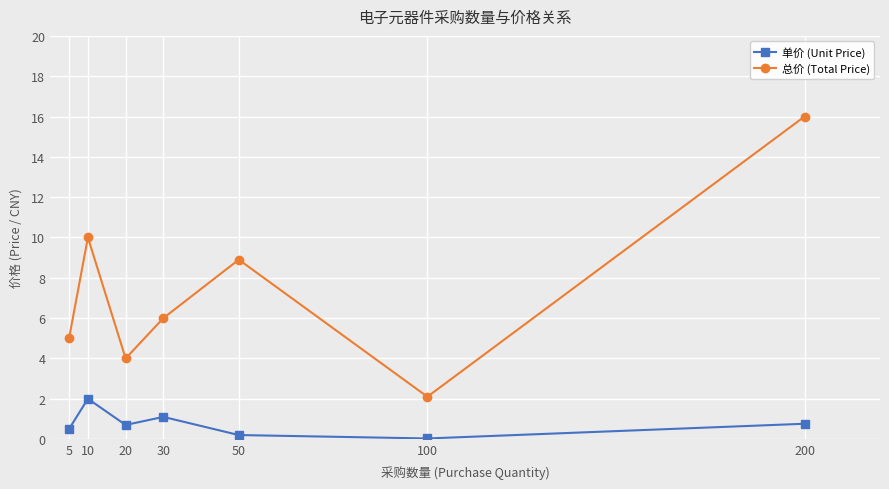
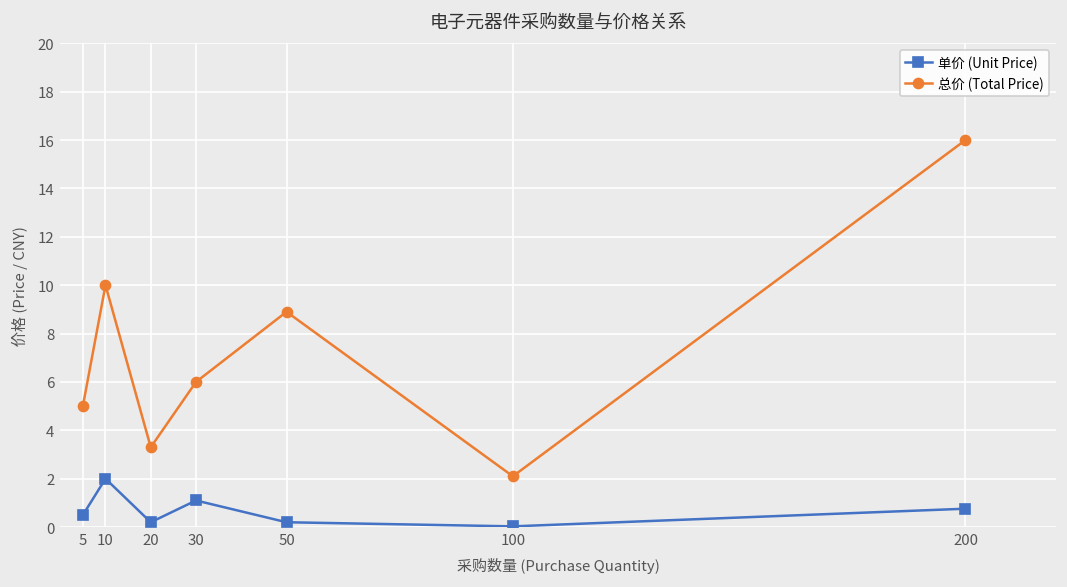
  {
    "单价 (Unit Price)": {
      "5": 0.5,
      "10": 2.0,
-     "20": 0.7,
+     "20": 0.2,
      "30": 1.1,
      "50": 0.2,
      "100": 0.0,
      "200": 0.8
    },
    "总价 (Total Price)": {
      "5": 5.0,
      "10": 10.0,
-     "20": 4.0,
+     "20": 3.3,
      "30": 6.0,
      "50": 8.9,
      "100": 2.1,
      "200": 16.0
    }
  }
